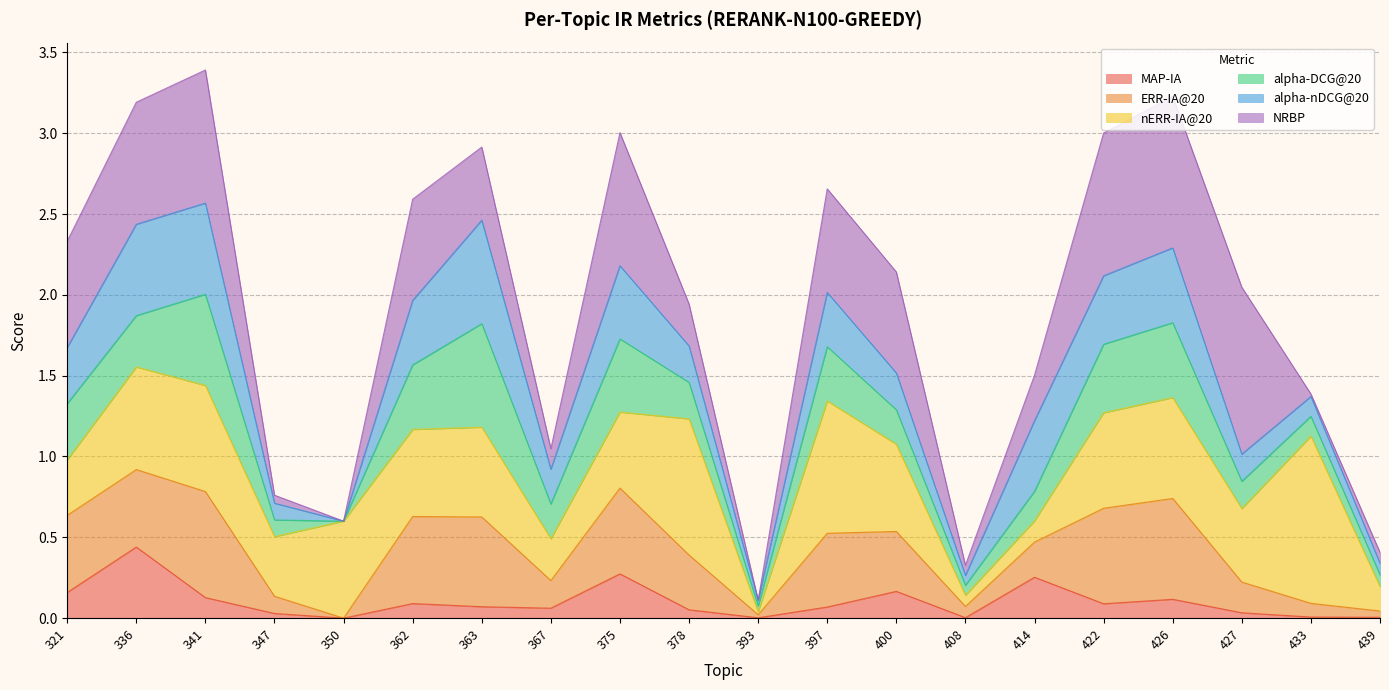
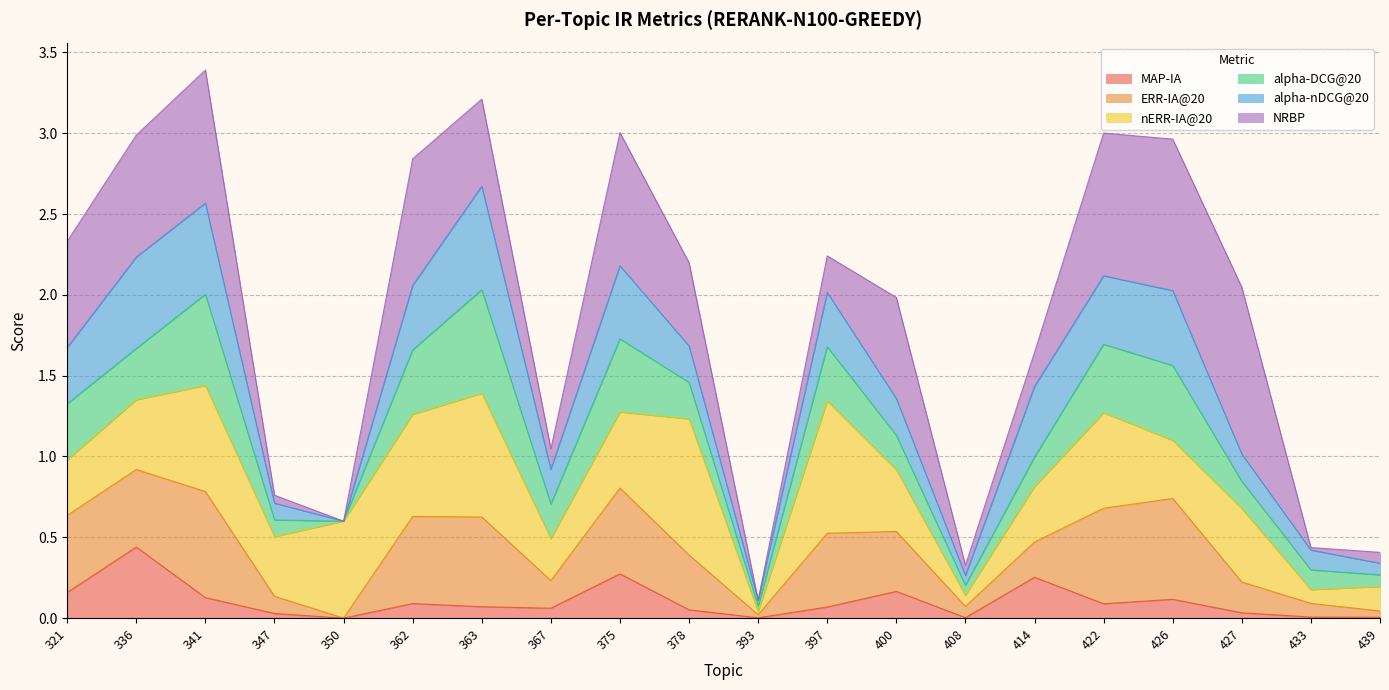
  {
    "nERR-IA@20": {
      "321": 0.34,
-     "336": 0.63,
+     "336": 0.43,
      "341": 0.66,
      "347": 0.37,
-     "362": 0.54,
-     "363": 0.56,
+     "362": 0.63,
+     "363": 0.77,
      "367": 0.26,
      "375": 0.47,
      "378": 0.84,
      "393": 0.02,
      "397": 0.82,
-     "400": 0.54,
+     "400": 0.38,
      "408": 0.07,
-     "414": 0.13,
+     "414": 0.34,
      "422": 0.59,
-     "426": 0.62,
+     "426": 0.36,
      "427": 0.45,
-     "433": 1.03,
+     "433": 0.08,
      "439": 0.15
    },
    "alpha-DCG@20": {
      "321": 0.35,
      "336": 0.32,
      "341": 0.56,
      "347": 0.10,
      "362": 0.40,
      "363": 0.64,
      "367": 0.21,
      "375": 0.45,
      "378": 0.23,
      "393": 0.04,
      "397": 0.34,
      "400": 0.21,
      "408": 0.06,
      "414": 0.18,
      "422": 0.42,
      "426": 0.46,
      "427": 0.17,
      "433": 0.12,
      "439": 0.07
    },
    "alpha-nDCG@20": {
      "321": 0.35,
      "336": 0.57,
      "341": 0.56,
      "347": 0.10,
      "362": 0.40,
      "363": 0.64,
      "367": 0.21,
      "375": 0.45,
      "378": 0.23,
      "397": 0.34,
      "400": 0.23,
      "408": 0.06,
      "414": 0.44,
      "422": 0.42,
      "426": 0.46,
      "427": 0.17,
      "439": 0.07
    },
    "NRBP": {
      "321": 0.66,
      "336": 0.75,
      "341": 0.82,
      "347": 0.05,
-     "362": 0.63,
-     "363": 0.45,
+     "362": 0.78,
+     "363": 0.54,
      "367": 0.13,
      "375": 0.82,
-     "378": 0.26,
-     "397": 0.64,
+     "378": 0.52,
+     "397": 0.23,
      "400": 0.63,
      "408": 0.06,
-     "414": 0.28,
+     "414": 0.21,
      "422": 0.88,
      "427": 1.03,
      "439": 0.07
    }
  }
